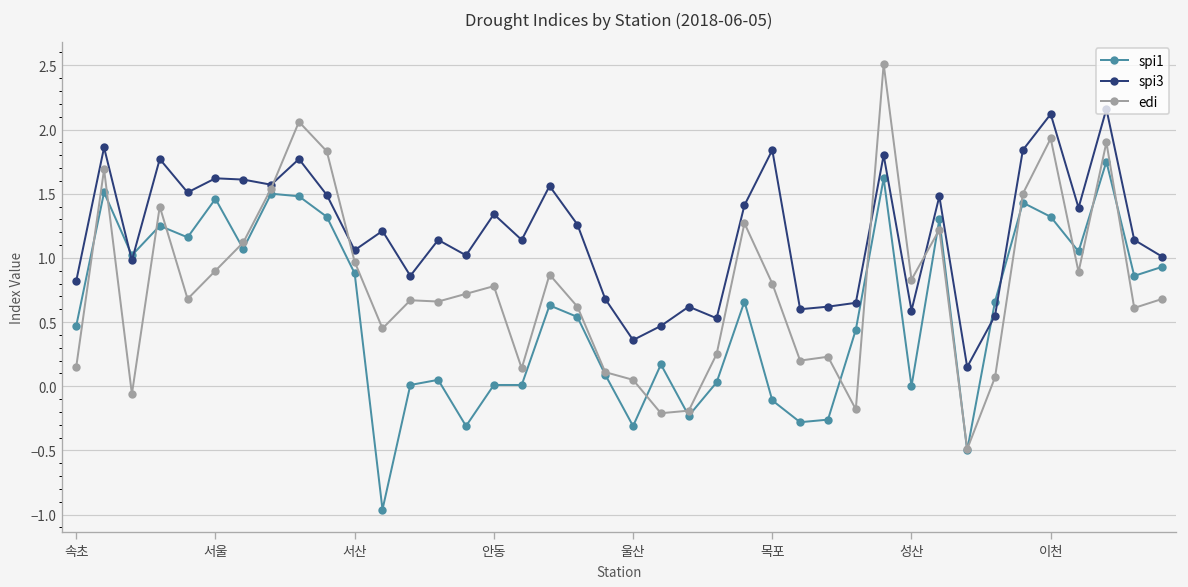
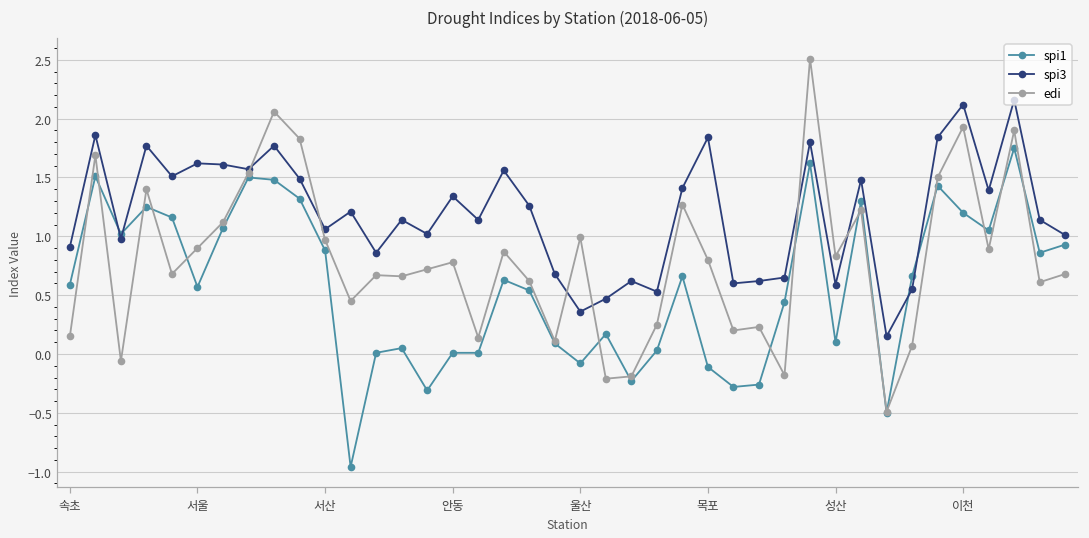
  {
    "spi1": {
-     "속초": 0.47,
-     "서울": 1.46,
+     "속초": 0.59,
+     "서울": 0.57,
      "서산": 0.88,
      "안동": 0.01,
-     "울산": -0.31,
+     "울산": -0.08,
      "목포": -0.11,
-     "성산": 0.0,
-     "이천": 1.32
+     "성산": 0.1,
+     "이천": 1.20
    },
    "spi3": {
-     "속초": 0.82,
+     "속초": 0.91,
      "서울": 1.62,
      "서산": 1.06,
      "안동": 1.34,
      "울산": 0.36,
      "목포": 1.84,
      "성산": 0.59,
      "이천": 2.12
    },
    "edi": {
      "속초": 0.15,
      "서울": 0.90,
      "서산": 0.97,
      "안동": 0.78,
-     "울산": 0.05,
+     "울산": 0.99,
      "목포": 0.80,
      "성산": 0.83,
      "이천": 1.93
    }
  }
